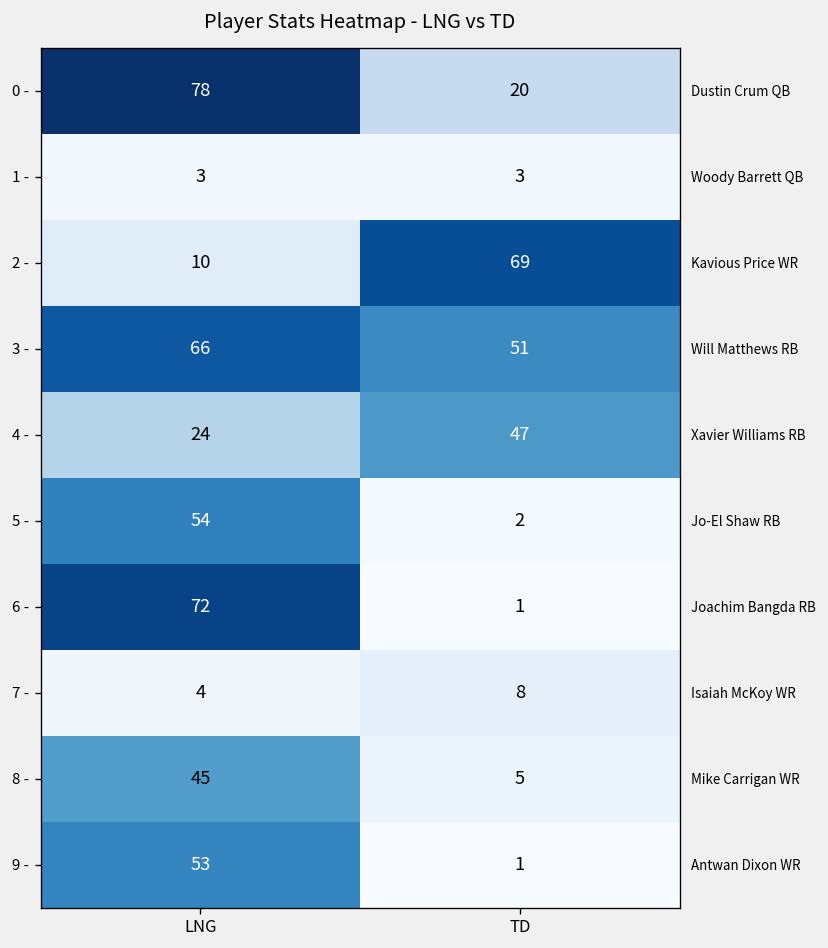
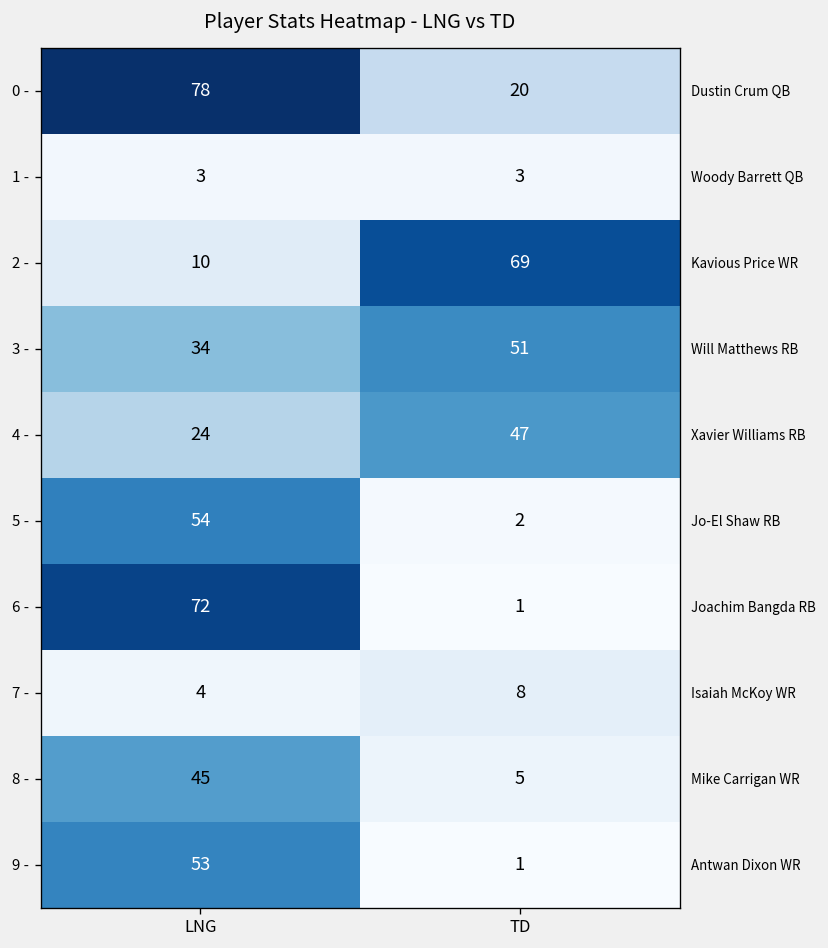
  {
    "0 -": {
      "LNG": 78,
      "TD": 20
    },
    "1 -": {
      "LNG": 3,
      "TD": 3
    },
    "2 -": {
      "LNG": 10,
      "TD": 69
    },
    "3 -": {
-     "LNG": 66,
+     "LNG": 34,
      "TD": 51
    },
    "4 -": {
      "LNG": 24,
      "TD": 47
    },
    "5 -": {
      "LNG": 54,
      "TD": 2
    },
    "6 -": {
      "LNG": 72,
      "TD": 1
    },
    "7 -": {
      "LNG": 4,
      "TD": 8
    },
    "8 -": {
      "LNG": 45,
      "TD": 5
    },
    "9 -": {
      "LNG": 53,
      "TD": 1
    }
  }
